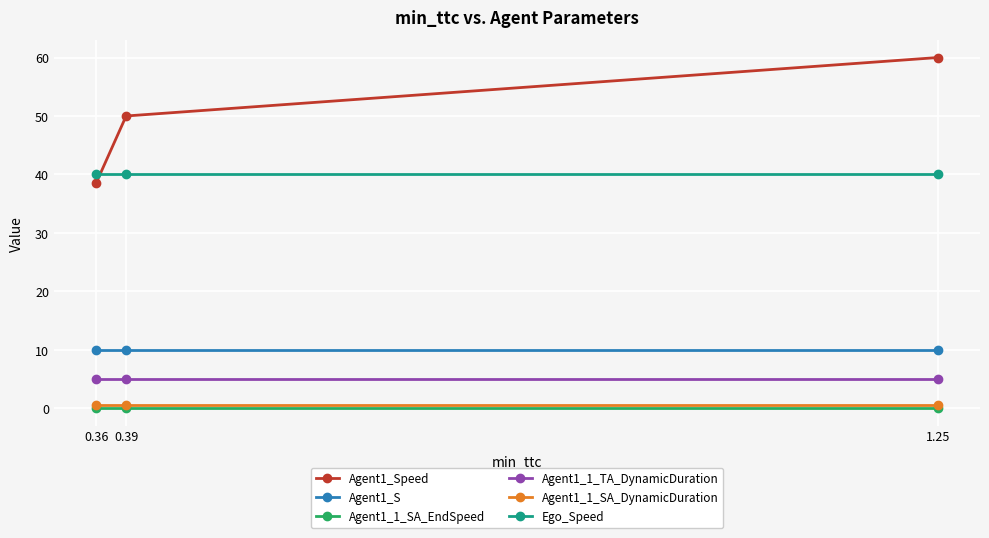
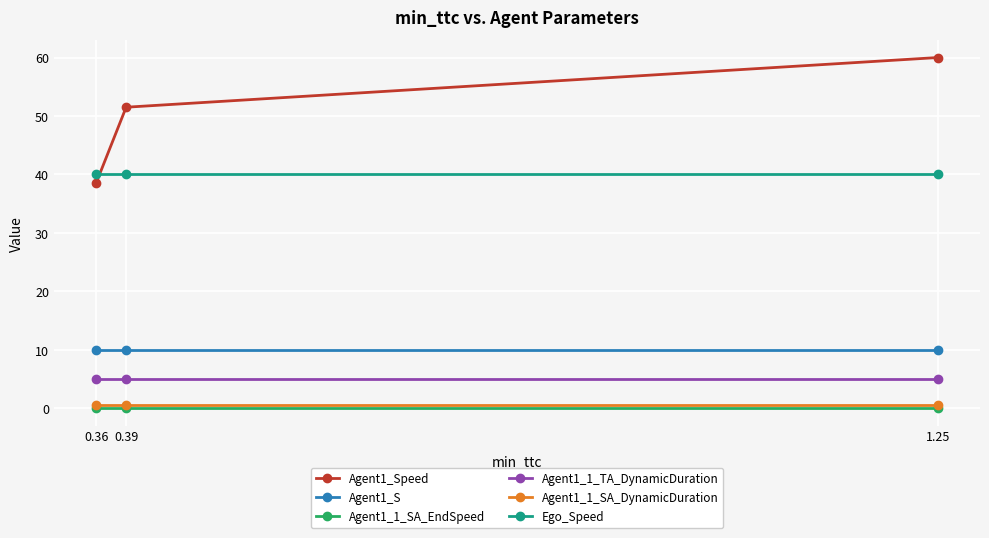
  {
    "Agent1_Speed": {
      "0.36": 39,
-     "0.39": 50,
+     "0.39": 52,
      "1.25": 60
    },
    "Agent1_S": {
      "0.36": 10,
      "0.39": 10,
      "1.25": 10
    },
    "Agent1_1_TA_DynamicDuration": {
      "0.36": 5,
      "0.39": 5,
      "1.25": 5
    },
    "Agent1_1_SA_DynamicDuration": {
      "0.36": 1,
      "0.39": 1,
      "1.25": 1
    }
  }
